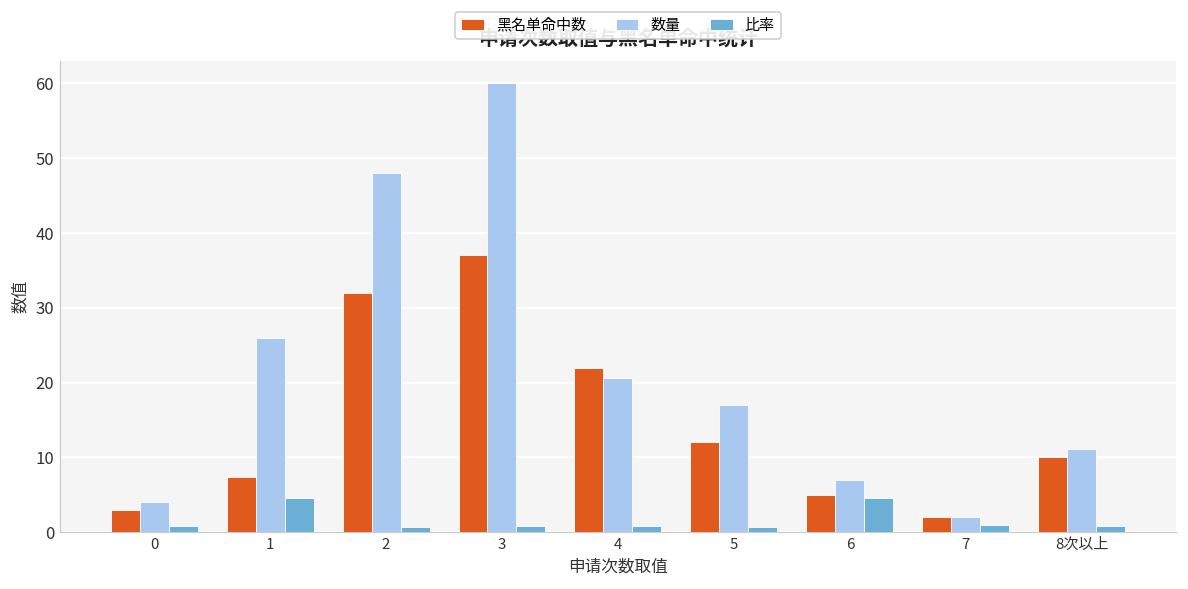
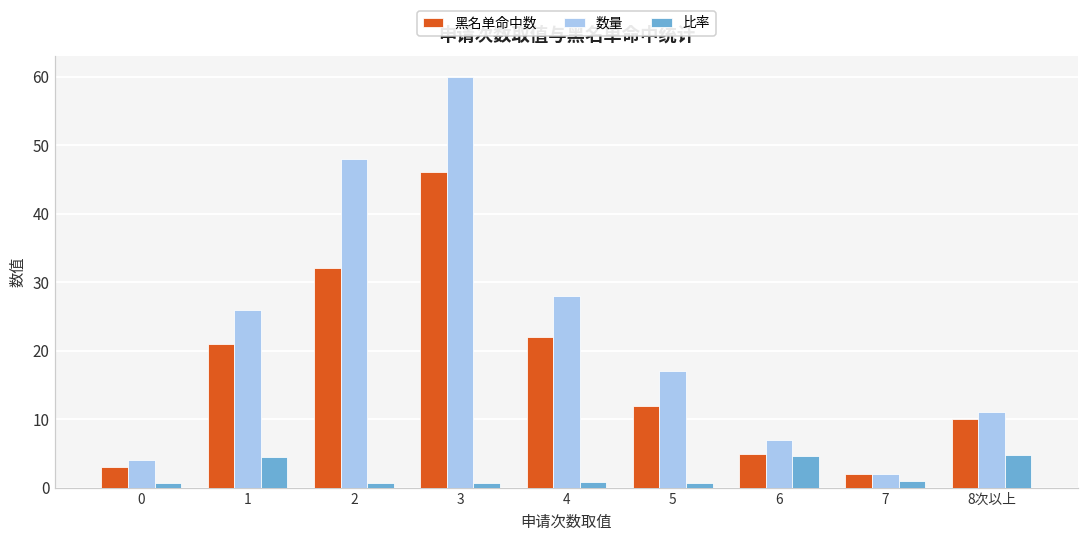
  {
    "黑名单命中数": {
      "0": 3,
-     "1": 7,
+     "1": 21,
      "2": 32,
-     "3": 37,
+     "3": 46,
      "4": 22,
      "5": 12,
      "6": 5,
      "7": 2,
      "8次以上": 10
    },
    "数量": {
      "0": 4,
      "1": 26,
      "2": 48,
      "3": 60,
-     "4": 21,
+     "4": 28,
      "5": 17,
      "6": 7,
      "7": 2,
      "8次以上": 11
    },
    "比率": {
      "0": 1,
      "1": 5,
      "2": 1,
      "3": 1,
      "4": 1,
      "5": 1,
      "6": 5,
      "7": 1,
-     "8次以上": 1
+     "8次以上": 5
    }
  }
